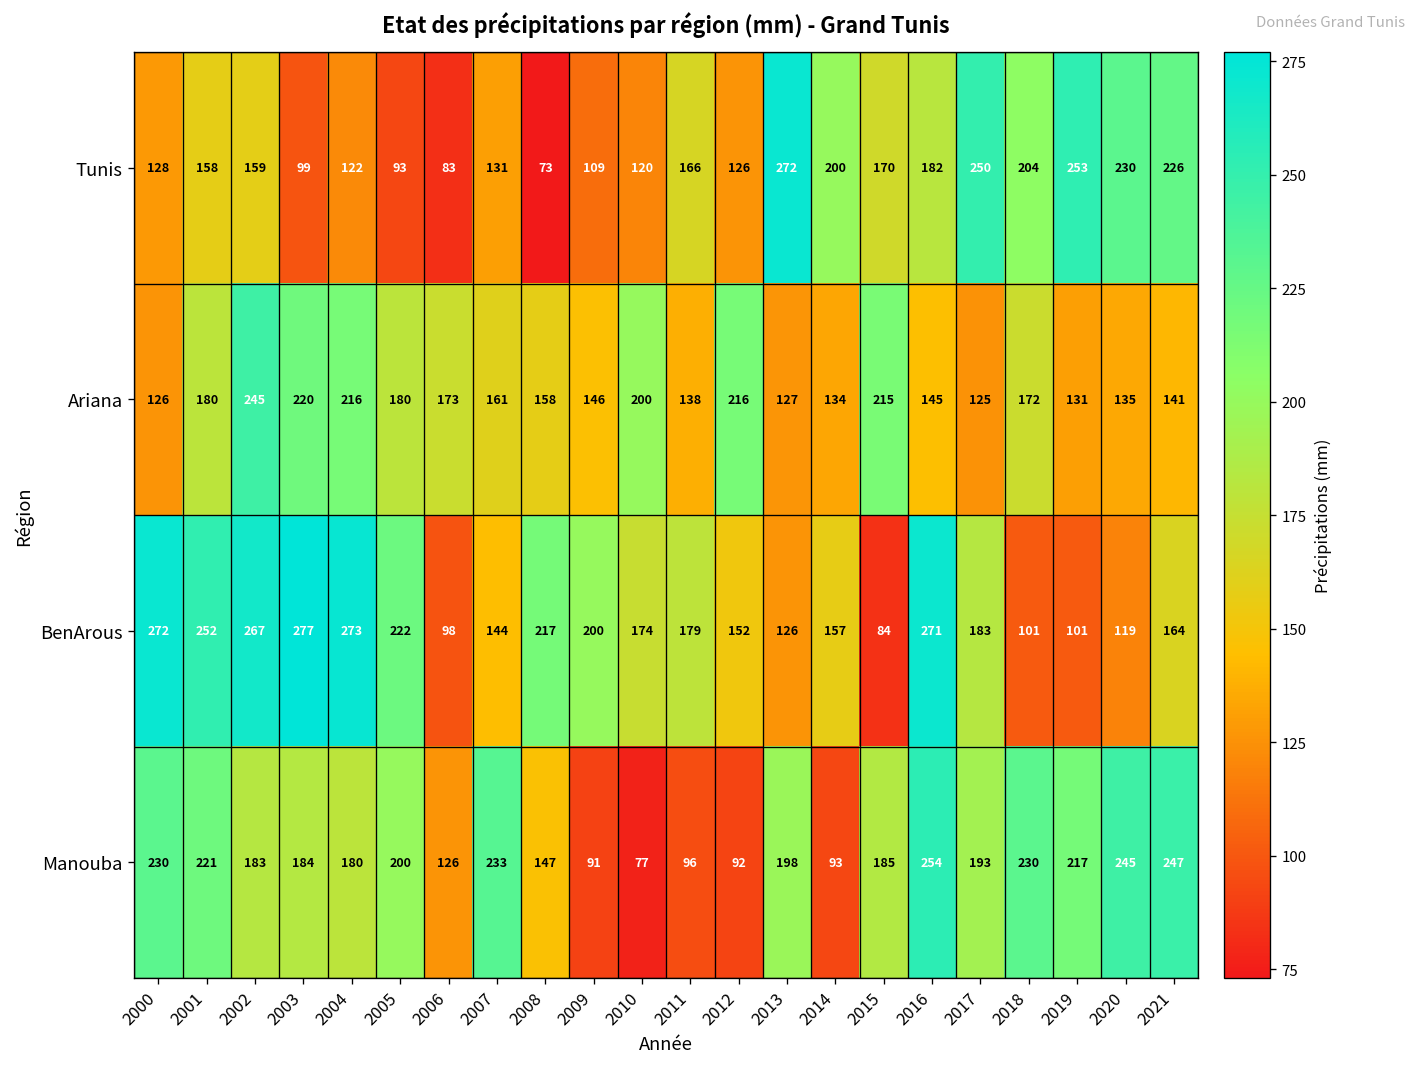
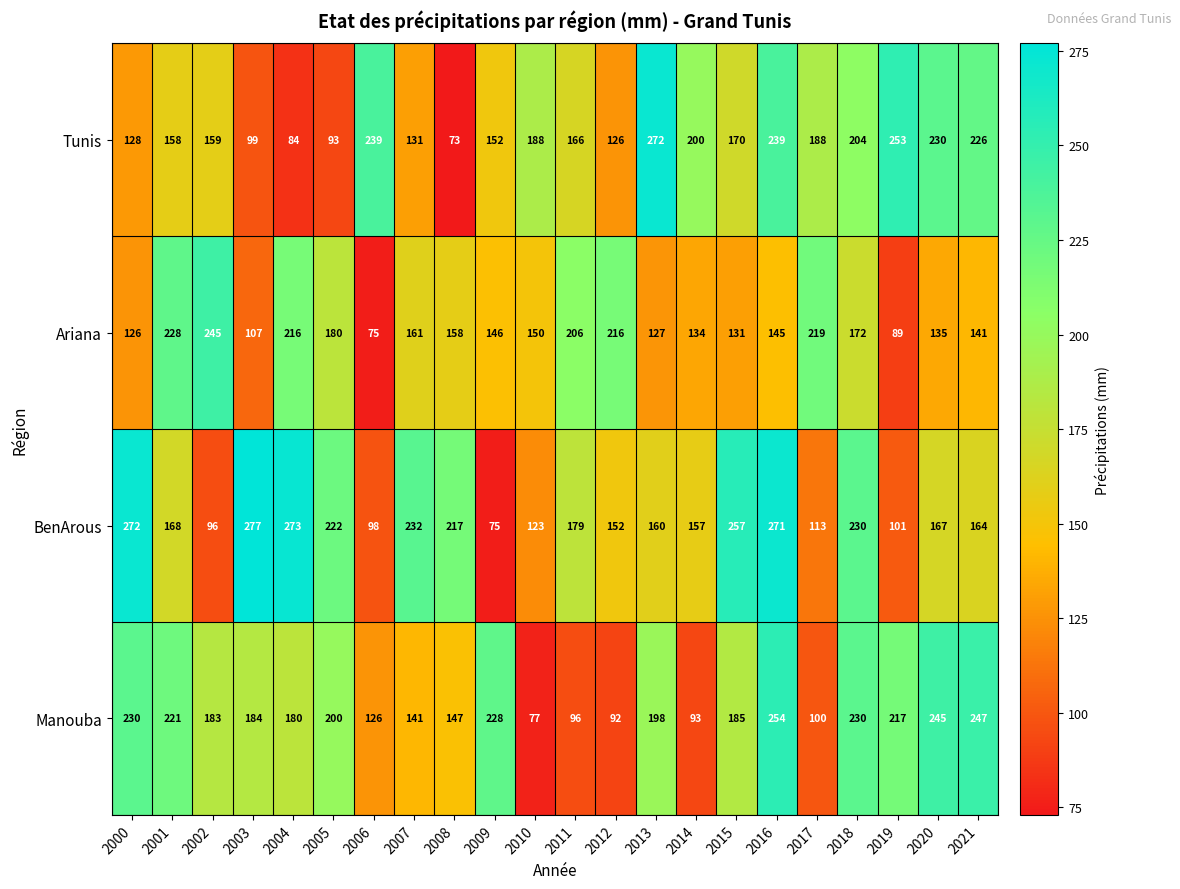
  {
    "Tunis": {
      "2000": 128,
      "2001": 158,
      "2002": 159,
      "2003": 99,
-     "2004": 122,
+     "2004": 84,
      "2005": 93,
-     "2006": 83,
+     "2006": 239,
      "2007": 131,
      "2008": 73,
-     "2009": 109,
-     "2010": 120,
+     "2009": 152,
+     "2010": 188,
      "2011": 166,
      "2012": 126,
      "2013": 272,
      "2014": 200,
      "2015": 170,
-     "2016": 182,
-     "2017": 250,
+     "2016": 239,
+     "2017": 188,
      "2018": 204,
      "2019": 253,
      "2020": 230,
      "2021": 226
    },
    "Ariana": {
      "2000": 126,
-     "2001": 180,
+     "2001": 228,
      "2002": 245,
-     "2003": 220,
+     "2003": 107,
      "2004": 216,
      "2005": 180,
-     "2006": 173,
+     "2006": 75,
      "2007": 161,
      "2008": 158,
      "2009": 146,
-     "2010": 200,
-     "2011": 138,
+     "2010": 150,
+     "2011": 206,
      "2012": 216,
      "2013": 127,
      "2014": 134,
-     "2015": 215,
+     "2015": 131,
      "2016": 145,
-     "2017": 125,
+     "2017": 219,
      "2018": 172,
-     "2019": 131,
+     "2019": 89,
      "2020": 135,
      "2021": 141
    },
    "BenArous": {
      "2000": 272,
-     "2001": 252,
-     "2002": 267,
+     "2001": 168,
+     "2002": 96,
      "2003": 277,
      "2004": 273,
      "2005": 222,
      "2006": 98,
-     "2007": 144,
+     "2007": 232,
      "2008": 217,
-     "2009": 200,
-     "2010": 174,
+     "2009": 75,
+     "2010": 123,
      "2011": 179,
      "2012": 152,
-     "2013": 126,
+     "2013": 160,
      "2014": 157,
-     "2015": 84,
+     "2015": 257,
      "2016": 271,
-     "2017": 183,
-     "2018": 101,
+     "2017": 113,
+     "2018": 230,
      "2019": 101,
-     "2020": 119,
+     "2020": 167,
      "2021": 164
    },
    "Manouba": {
      "2000": 230,
      "2001": 221,
      "2002": 183,
      "2003": 184,
      "2004": 180,
      "2005": 200,
      "2006": 126,
-     "2007": 233,
+     "2007": 141,
      "2008": 147,
-     "2009": 91,
+     "2009": 228,
      "2010": 77,
      "2011": 96,
      "2012": 92,
      "2013": 198,
      "2014": 93,
      "2015": 185,
      "2016": 254,
-     "2017": 193,
+     "2017": 100,
      "2018": 230,
      "2019": 217,
      "2020": 245,
      "2021": 247
    }
  }
